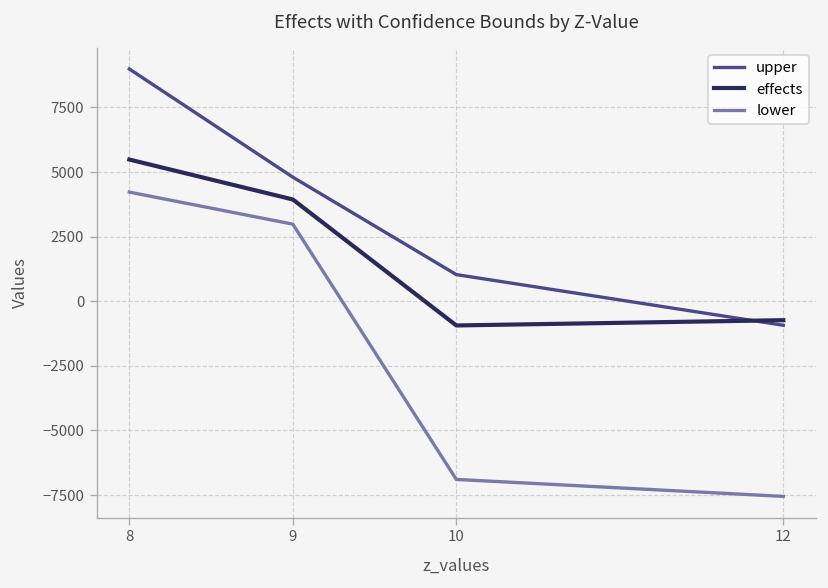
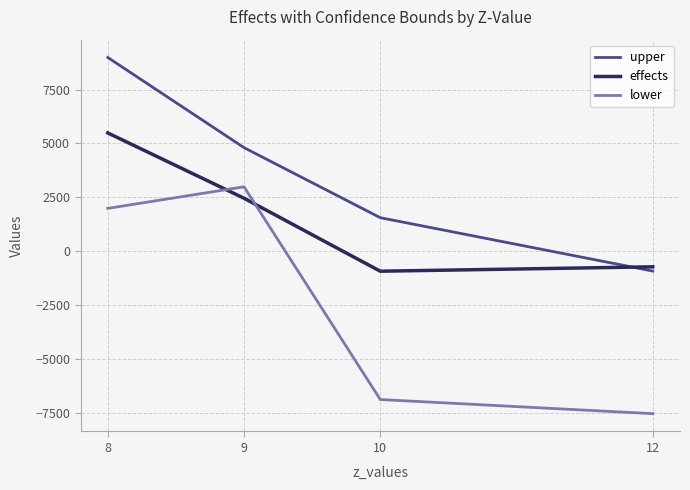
  {
    "upper": {
      "8": 9000,
      "9": 4800,
-     "10": 1000,
+     "10": 1500,
      "12": -900
    },
    "effects": {
      "8": 5500,
-     "9": 3900,
+     "9": 2500,
      "10": -900,
      "12": -700
    },
    "lower": {
-     "8": 4200,
+     "8": 2000,
      "9": 3000,
      "10": -6900,
      "12": -7600
    }
  }
